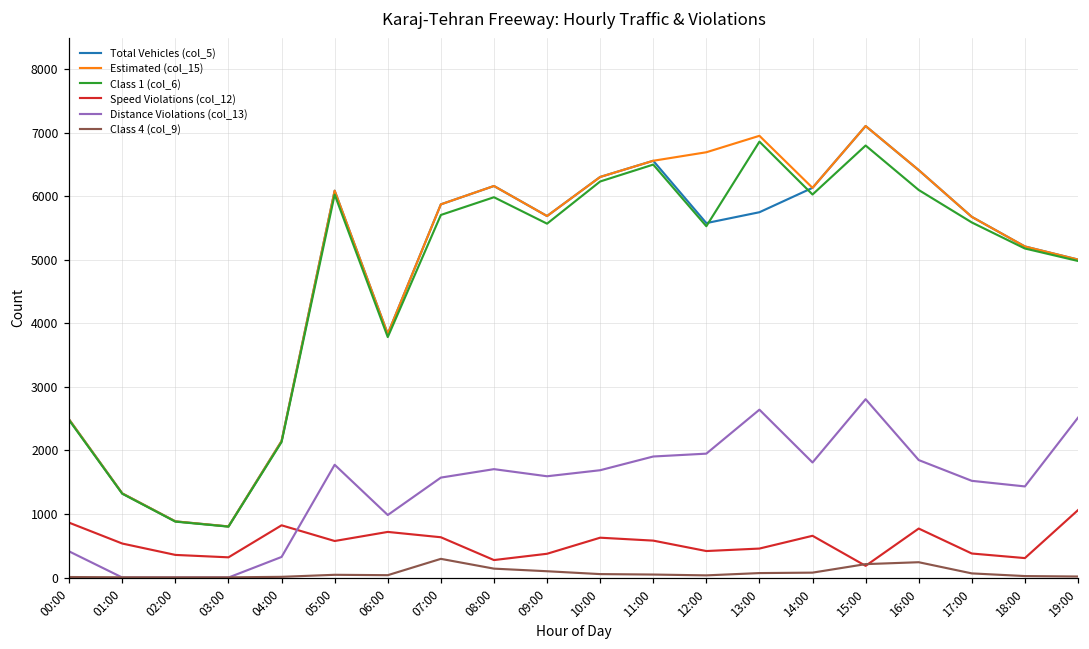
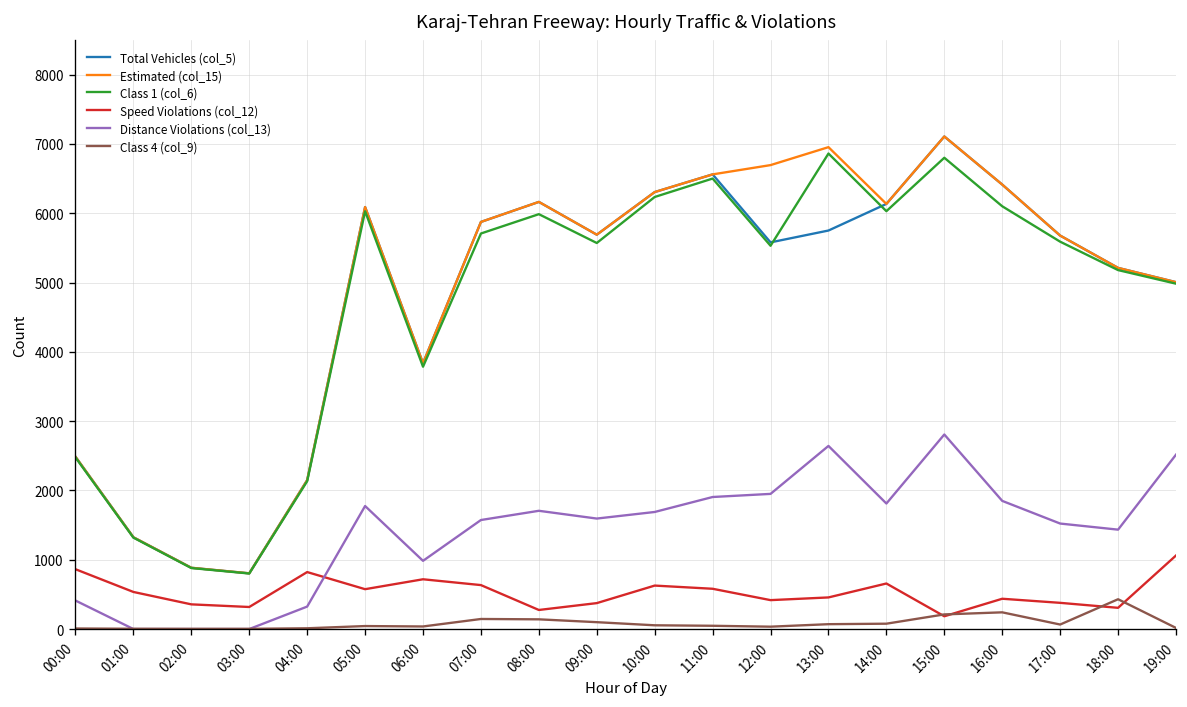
  {
    "Total Vehicles (col_5)": {
      "12:00": 5600,
      "13:00": 5800
    },
    "Estimated (col_15)": {
      "12:00": 6700,
      "13:00": 7000
    },
    "Class 1 (col_6)": {
      "05:00": 6000,
      "06:00": 3800,
      "07:00": 5700,
      "08:00": 6000,
      "09:00": 5600,
      "10:00": 6200,
      "11:00": 6500,
      "12:00": 5500,
      "13:00": 6900,
      "14:00": 6000,
      "15:00": 6800,
      "16:00": 6100,
      "17:00": 5600
    },
    "Speed Violations (col_12)": {
      "00:00": 900,
      "01:00": 500,
      "02:00": 400,
      "03:00": 300,
      "04:00": 800,
      "05:00": 600,
      "06:00": 700,
      "07:00": 600,
      "08:00": 300,
      "09:00": 400,
      "10:00": 600,
      "11:00": 600,
      "12:00": 400,
      "13:00": 500,
      "14:00": 700,
-     "16:00": 800,
+     "16:00": 400,
      "17:00": 400,
      "18:00": 300,
      "19:00": 1100
    },
    "Distance Violations (col_13)": {
      "00:00": 400,
      "04:00": 300,
      "05:00": 1800,
      "06:00": 1000,
      "07:00": 1600,
      "08:00": 1700,
      "09:00": 1600,
      "10:00": 1700,
      "11:00": 1900,
      "12:00": 2000,
      "13:00": 2600,
      "14:00": 1800,
      "15:00": 2800,
      "16:00": 1800,
      "17:00": 1500,
      "18:00": 1400,
      "19:00": 2500
    },
    "Class 4 (col_9)": {
      "00:00": 0,
      "04:00": 0,
      "05:00": 0,
      "06:00": 0,
-     "07:00": 300,
+     "07:00": 100,
      "08:00": 100,
      "09:00": 100,
      "10:00": 100,
      "11:00": 0,
      "12:00": 0,
      "13:00": 100,
      "14:00": 100,
      "16:00": 200,
      "17:00": 100,
-     "18:00": 0,
+     "18:00": 400,
      "19:00": 0
    }
  }
